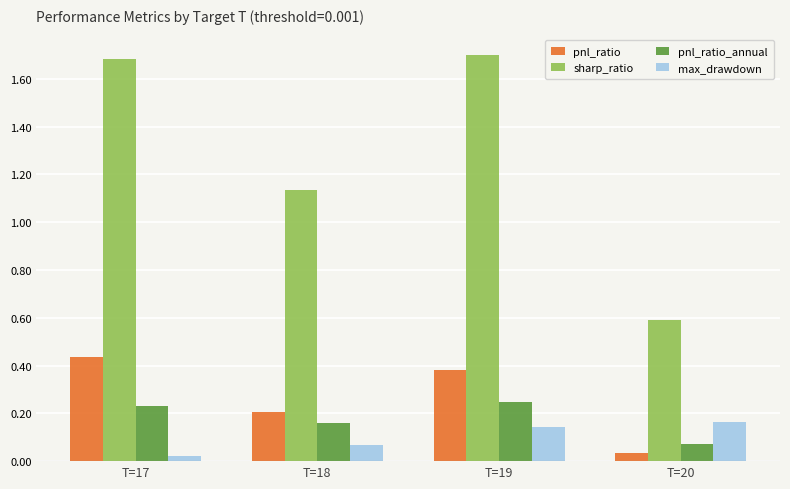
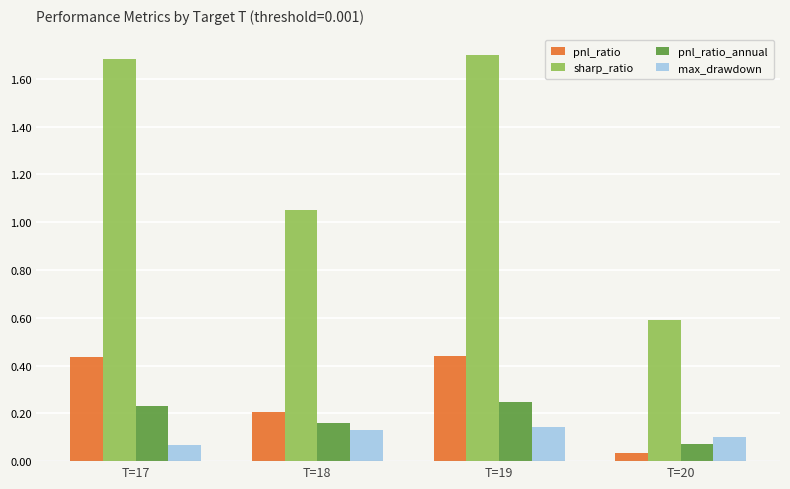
  {
    "pnl_ratio": {
      "T=17": 0.43,
      "T=18": 0.20,
-     "T=19": 0.38,
+     "T=19": 0.44,
      "T=20": 0.03
    },
    "sharp_ratio": {
      "T=17": 1.69,
-     "T=18": 1.13,
+     "T=18": 1.05,
      "T=19": 1.70,
      "T=20": 0.59
    },
    "pnl_ratio_annual": {
      "T=17": 0.23,
      "T=18": 0.16,
      "T=19": 0.25,
      "T=20": 0.07
    },
    "max_drawdown": {
-     "T=17": 0.02,
-     "T=18": 0.07,
+     "T=17": 0.07,
+     "T=18": 0.13,
      "T=19": 0.14,
-     "T=20": 0.16
+     "T=20": 0.10
    }
  }
